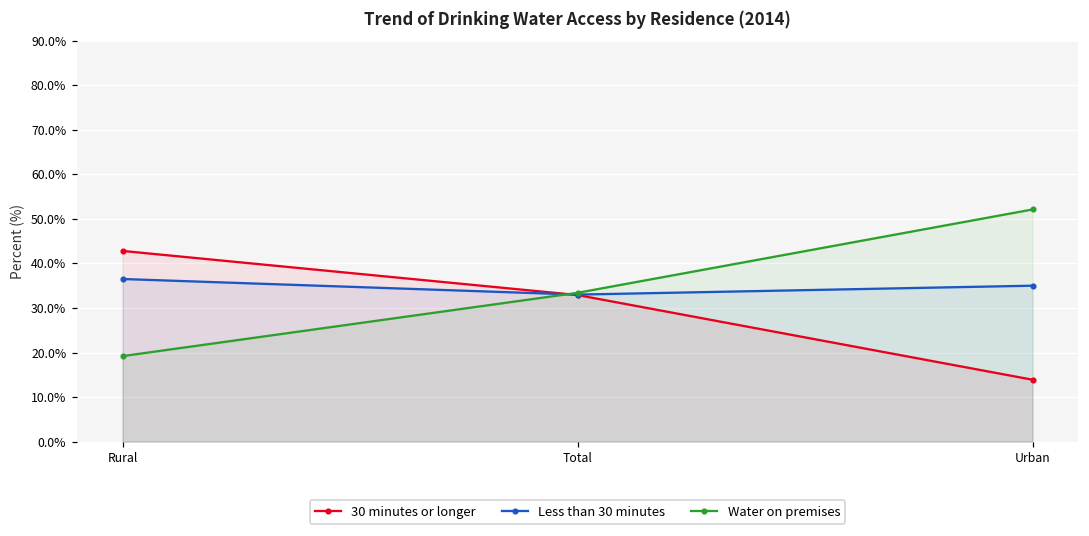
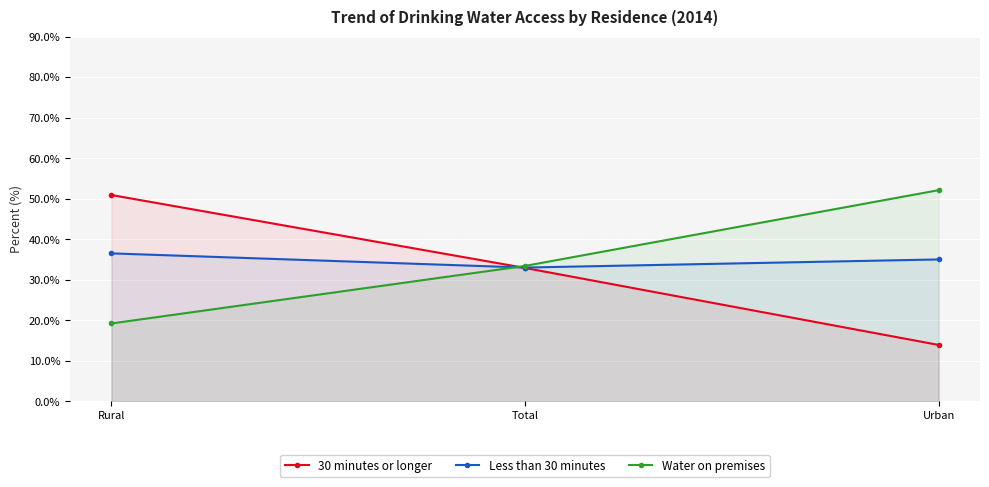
  {
    "30 minutes or longer": {
-     "Rural": "43%",
+     "Rural": "51%",
      "Urban": "14%"
    },
    "Less than 30 minutes": {
      "Rural": "37%",
      "Urban": "35%"
    },
    "Water on premises": {
      "Rural": "19%",
      "Urban": "52%"
    }
  }
